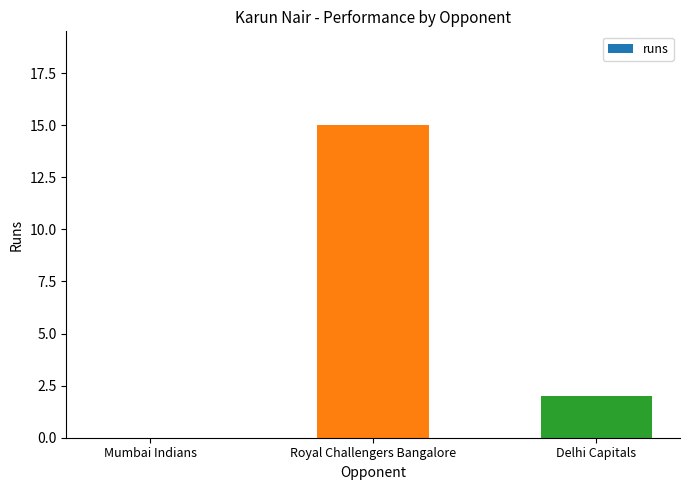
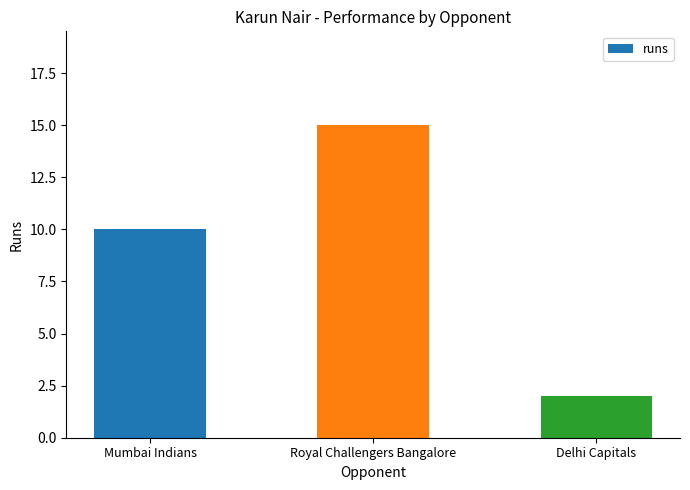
  {
-   "Mumbai Indians": 0,
+   "Mumbai Indians": 10,
    "Royal Challengers Bangalore": 15,
    "Delhi Capitals": 2
  }
